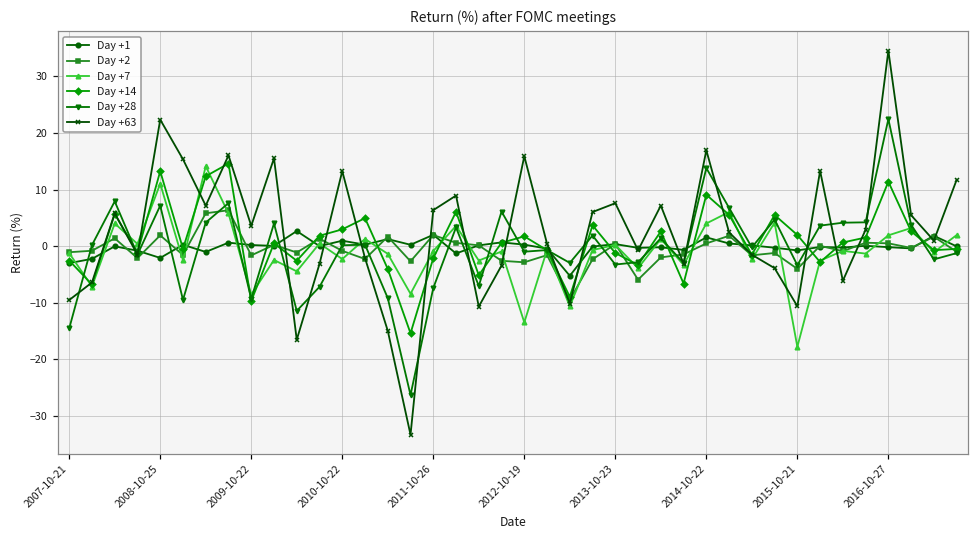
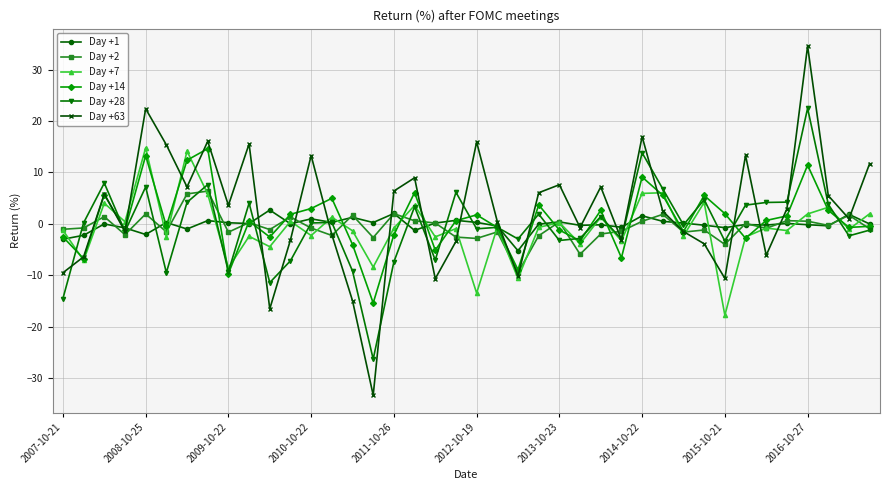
  {
    "Day +7": {
-     "2008-10-25": 11,
+     "2008-10-25": 15,
      "2009-10-22": -9,
      "2010-10-22": -2,
      "2011-10-26": -1,
      "2012-10-19": -13,
-     "2014-10-22": 4,
+     "2014-10-22": 6,
      "2015-10-21": -18,
      "2016-10-27": 2
    }
  }
